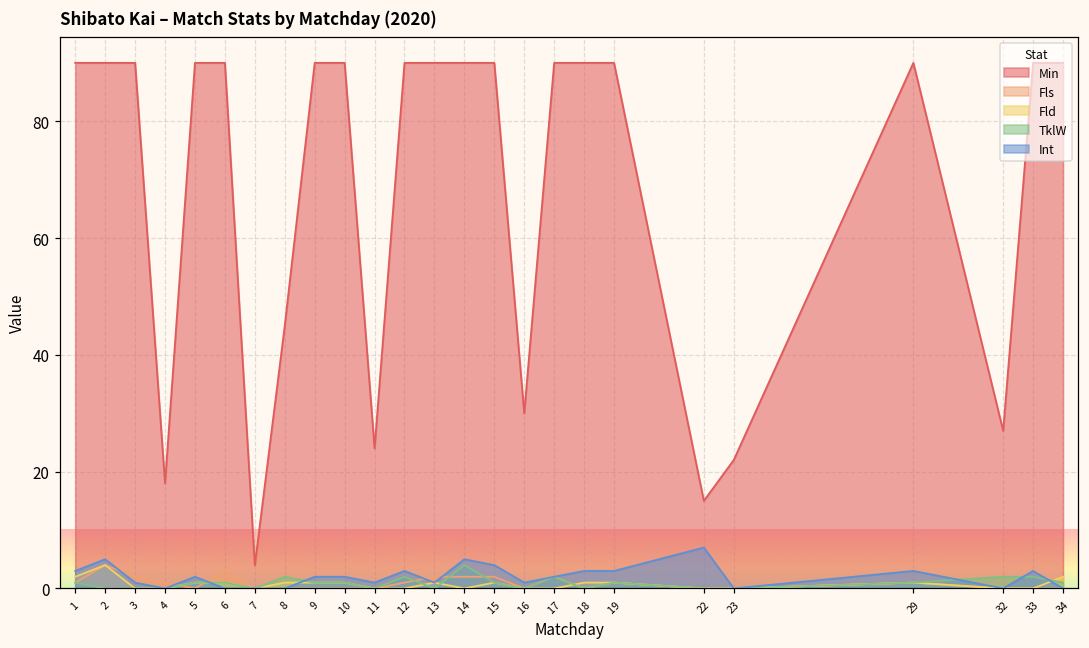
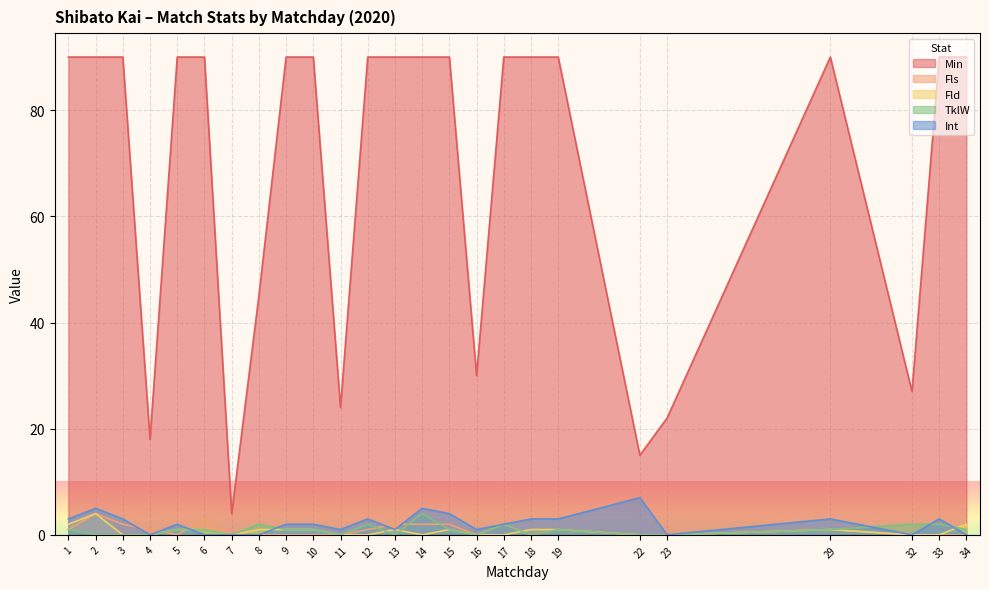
  {
    "Min": {
      "1": 90,
      "2": 90,
      "3": 90,
      "4": 18,
      "5": 90,
      "6": 90,
      "7": 4,
      "8": 45,
      "9": 90,
      "10": 90,
      "11": 24,
      "12": 90,
      "13": 90,
      "14": 90,
      "15": 90,
      "16": 30,
      "17": 90,
      "18": 90,
      "19": 90,
      "22": 15,
      "23": 22,
      "29": 90,
      "32": 27
    },
    "TklW": {
      "2": 0,
      "8": 2,
      "12": 2,
      "13": 0,
      "14": 4,
      "32": 2,
      "33": 2,
      "34": 1
    },
    "Int": {
      "1": 3,
      "2": 5,
-     "3": 1,
+     "3": 3,
      "5": 2,
      "6": 0,
      "9": 2,
      "10": 2,
      "11": 1,
      "12": 3,
      "14": 5,
      "15": 4,
      "16": 1,
      "18": 3,
      "19": 3,
      "22": 7,
      "29": 3,
      "33": 3
    }
  }
